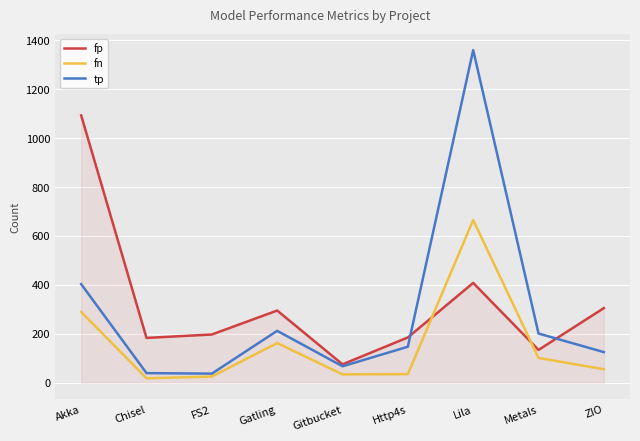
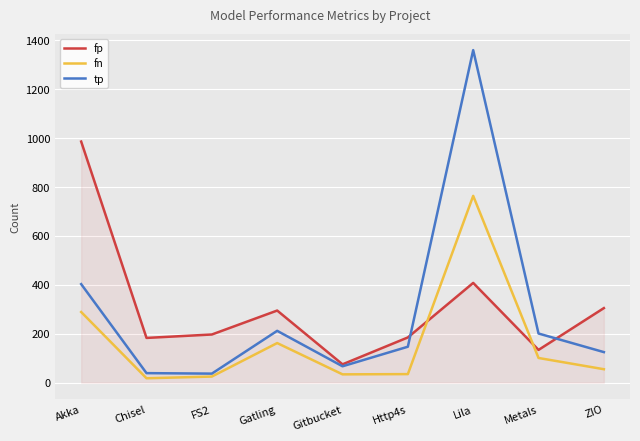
  {
    "fp": {
-     "Akka": 1090,
+     "Akka": 990,
      "Chisel": 180,
      "FS2": 200,
      "Gatling": 300,
      "Http4s": 190,
      "Lila": 410,
      "Metals": 130,
      "ZIO": 310
    },
    "fn": {
      "Akka": 290,
      "Chisel": 20,
      "FS2": 30,
      "Gatling": 160,
      "Gitbucket": 30,
      "Http4s": 40,
-     "Lila": 670,
+     "Lila": 760,
      "Metals": 100,
      "ZIO": 60
    },
    "tp": {
      "Akka": 400,
      "Chisel": 40,
      "FS2": 40,
      "Gatling": 210,
      "Http4s": 150,
      "Lila": 1360,
      "Metals": 200,
      "ZIO": 130
    }
  }
